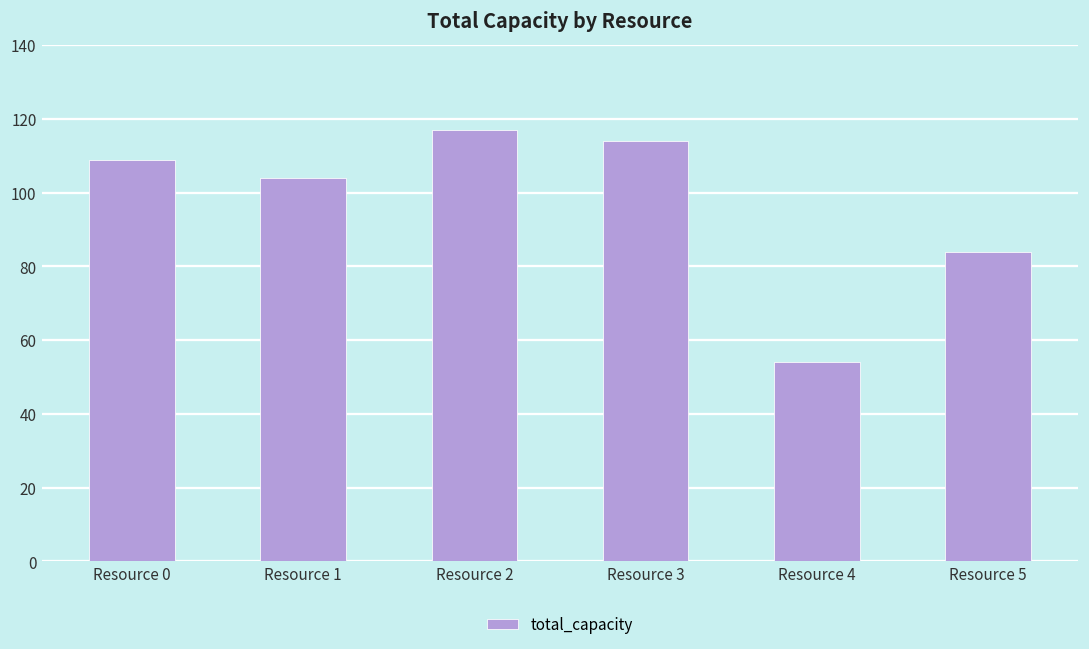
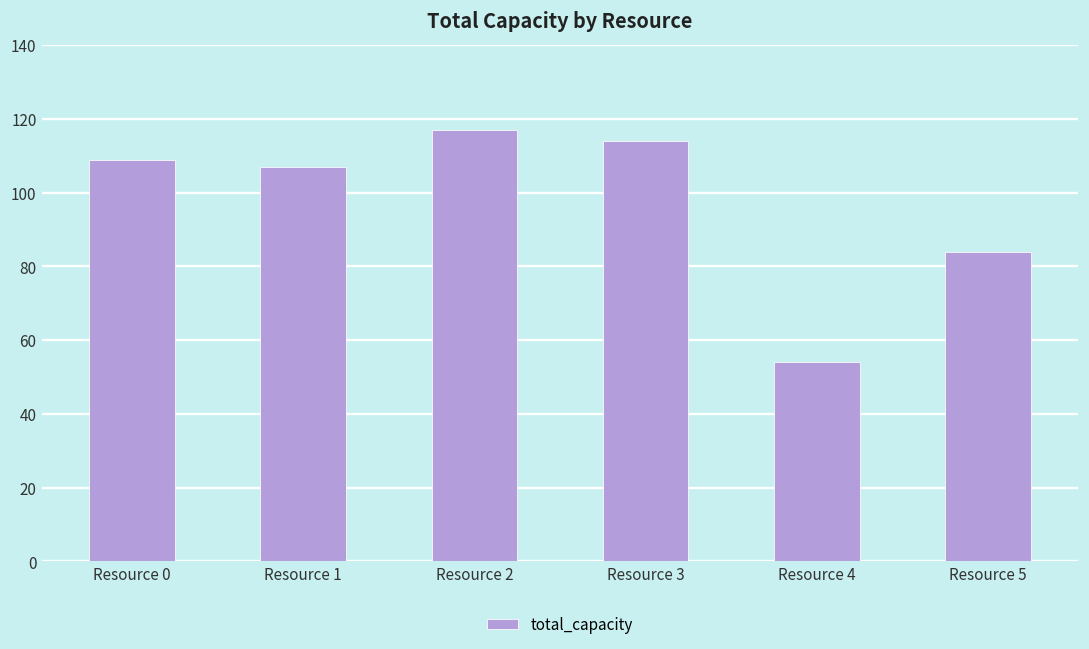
  {
    "Resource 0": 109,
-   "Resource 1": 104,
+   "Resource 1": 107,
    "Resource 2": 117,
    "Resource 3": 114,
    "Resource 4": 54,
    "Resource 5": 84
  }
